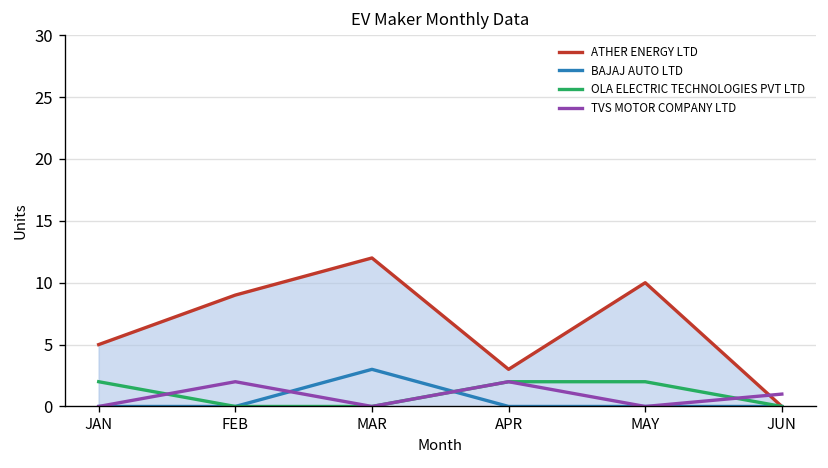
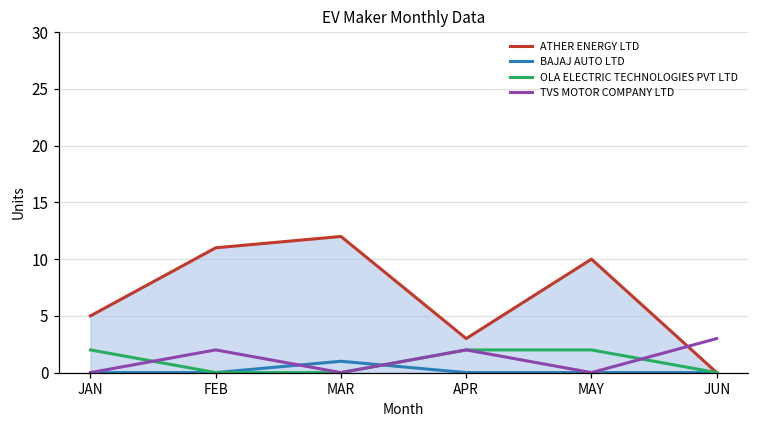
  {
    "ATHER ENERGY LTD": {
      "JAN": 5,
-     "FEB": 9,
+     "FEB": 11,
      "MAR": 12,
      "APR": 3,
      "MAY": 10
    },
    "BAJAJ AUTO LTD": {
-     "MAR": 3,
+     "MAR": 1,
      "APR": 0
    },
    "OLA ELECTRIC TECHNOLOGIES PVT LTD": {
      "JAN": 2,
      "MAY": 2
    },
    "TVS MOTOR COMPANY LTD": {
      "FEB": 2,
-     "JUN": 1
+     "JUN": 3
    }
  }
